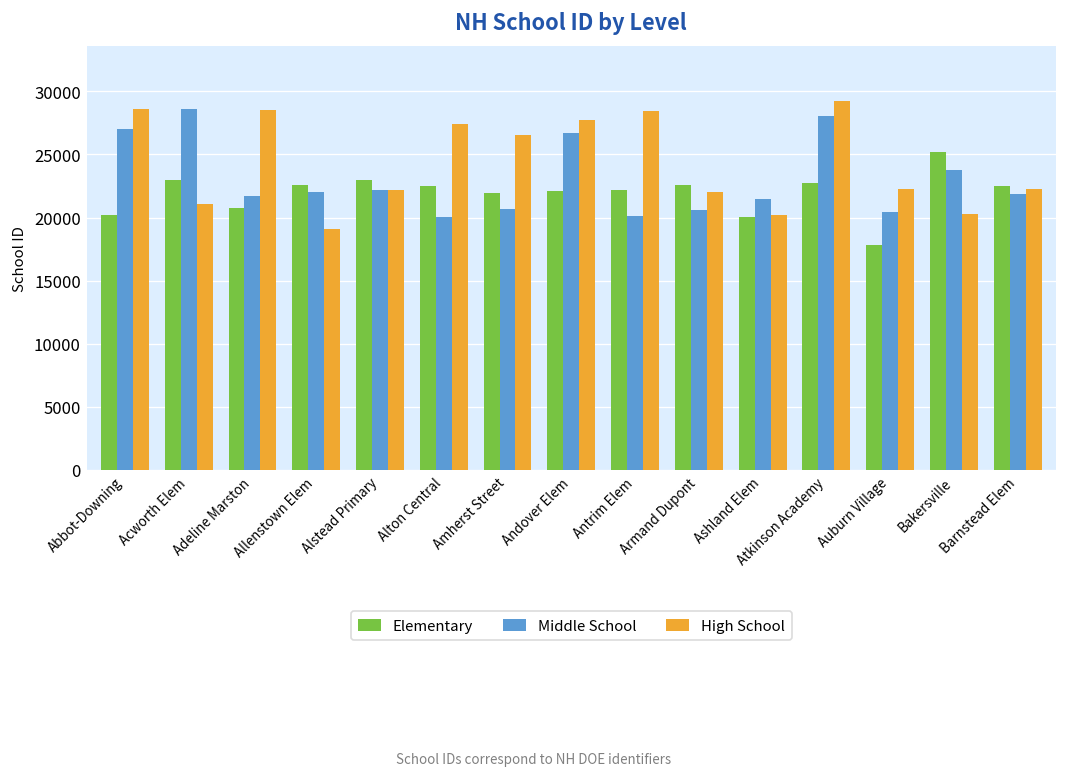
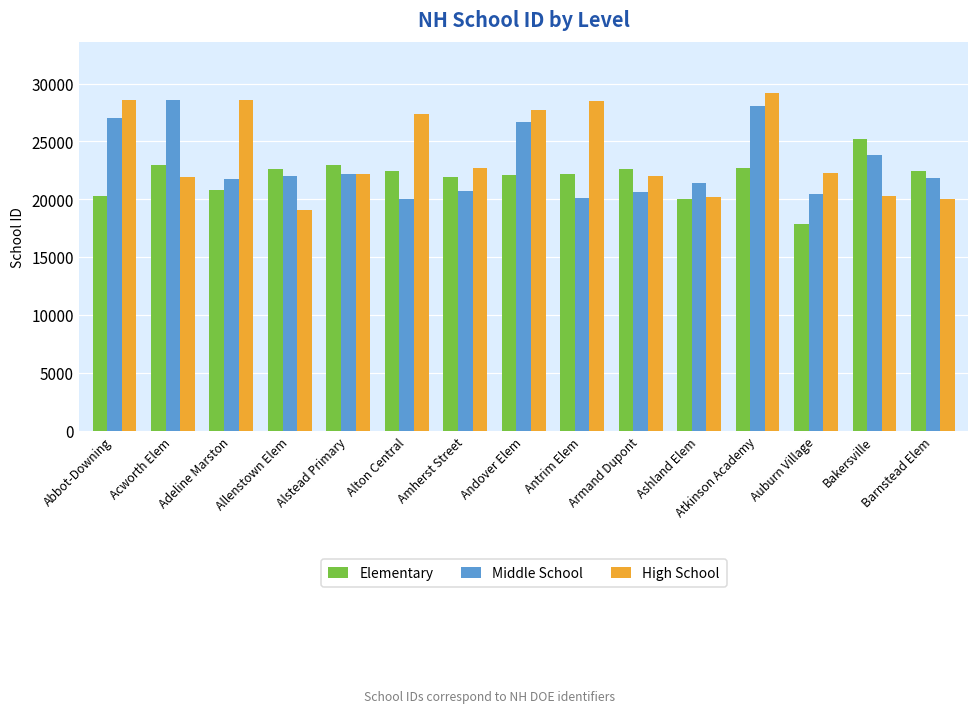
  {
    "Elementary": {
      "Abbot-Downing": 20200,
      "Acworth Elem": 23000,
      "Adeline Marston": 20800,
      "Allenstown Elem": 22600,
      "Alstead Primary": 23000,
      "Alton Central": 22500,
      "Amherst Street": 21900,
      "Andover Elem": 22100,
      "Antrim Elem": 22200,
      "Armand Dupont": 22600,
      "Ashland Elem": 20000,
      "Atkinson Academy": 22700,
      "Auburn Village": 17800,
      "Bakersville": 25200,
      "Barnstead Elem": 22500
    },
    "Middle School": {
      "Abbot-Downing": 27000,
      "Acworth Elem": 28600,
      "Adeline Marston": 21700,
      "Allenstown Elem": 22000,
      "Alstead Primary": 22200,
      "Alton Central": 20000,
      "Amherst Street": 20700,
      "Andover Elem": 26700,
      "Antrim Elem": 20100,
      "Armand Dupont": 20600,
      "Ashland Elem": 21400,
      "Atkinson Academy": 28100,
      "Auburn Village": 20400,
      "Bakersville": 23800,
      "Barnstead Elem": 21900
    },
    "High School": {
      "Abbot-Downing": 28600,
-     "Acworth Elem": 21100,
+     "Acworth Elem": 21900,
      "Adeline Marston": 28600,
      "Allenstown Elem": 19100,
      "Alstead Primary": 22100,
      "Alton Central": 27400,
-     "Amherst Street": 26500,
+     "Amherst Street": 22700,
      "Andover Elem": 27700,
      "Antrim Elem": 28500,
      "Armand Dupont": 22000,
      "Ashland Elem": 20200,
      "Atkinson Academy": 29200,
      "Auburn Village": 22300,
      "Bakersville": 20300,
-     "Barnstead Elem": 22300
+     "Barnstead Elem": 20000
    }
  }
